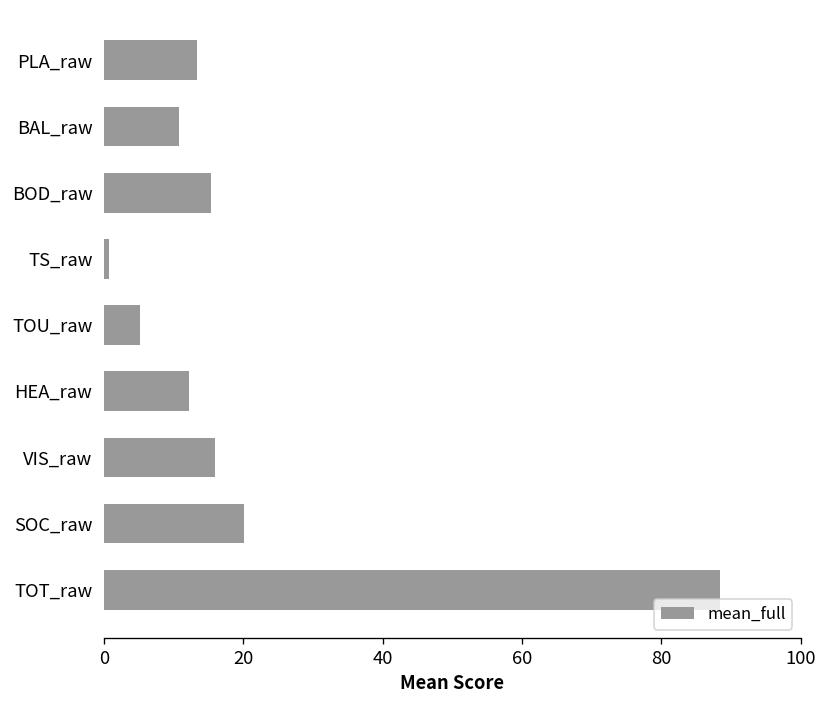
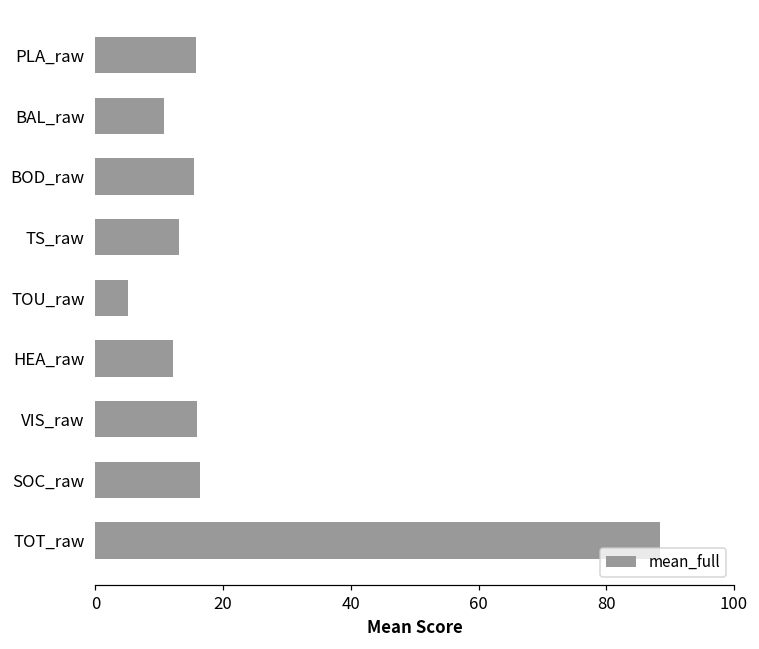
  {
-   "PLA_raw": 13,
+   "PLA_raw": 16,
    "BAL_raw": 11,
    "BOD_raw": 15,
-   "TS_raw": 1,
+   "TS_raw": 13,
    "TOU_raw": 5,
    "HEA_raw": 12,
    "VIS_raw": 16,
-   "SOC_raw": 20,
+   "SOC_raw": 16,
    "TOT_raw": 88
  }
